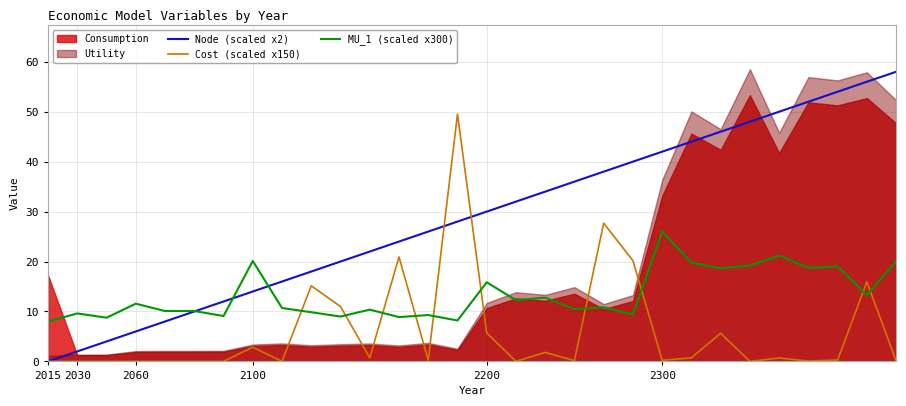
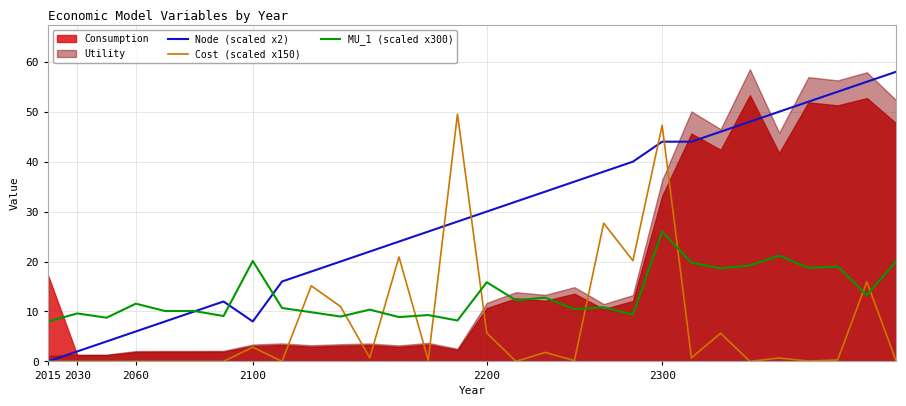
  {
    "Consumption": {
      "2015": 17,
      "2200": 11,
      "2300": 33
    },
    "Node (scaled x2)": {
      "2030": 2,
      "2060": 6,
-     "2100": 14,
+     "2100": 8,
      "2200": 30,
-     "2300": 42
+     "2300": 44
    },
    "Utility": {
      "2015": 1,
      "2200": 12,
      "2300": 36
    },
    "Cost (scaled x150)": {
      "2030": 0,
      "2060": 0,
      "2200": 6,
-     "2300": 0
+     "2300": 47
    },
    "MU_1 (scaled x300)": {
      "2015": 8,
      "2030": 10,
      "2060": 12,
      "2100": 20,
      "2200": 16,
      "2300": 26
    }
  }
